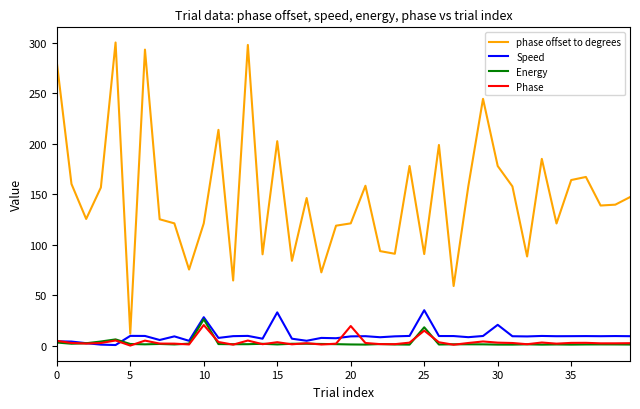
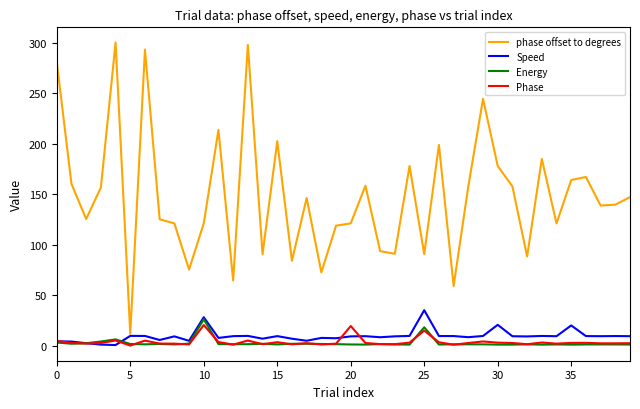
  {
    "phase offset to degrees": {
      "0": 281,
      "10": 121,
      "15": 203,
      "20": 121,
      "25": 91,
      "30": 178,
      "35": 164
    },
    "Speed": {
-     "15": 33,
+     "15": 10,
      "20": 9,
      "25": 35,
      "30": 21,
-     "35": 10
+     "35": 20
    },
    "Energy": {
      "20": 1,
      "25": 18
    },
    "Phase": {
      "10": 21,
      "20": 20,
      "25": 15
    }
  }
